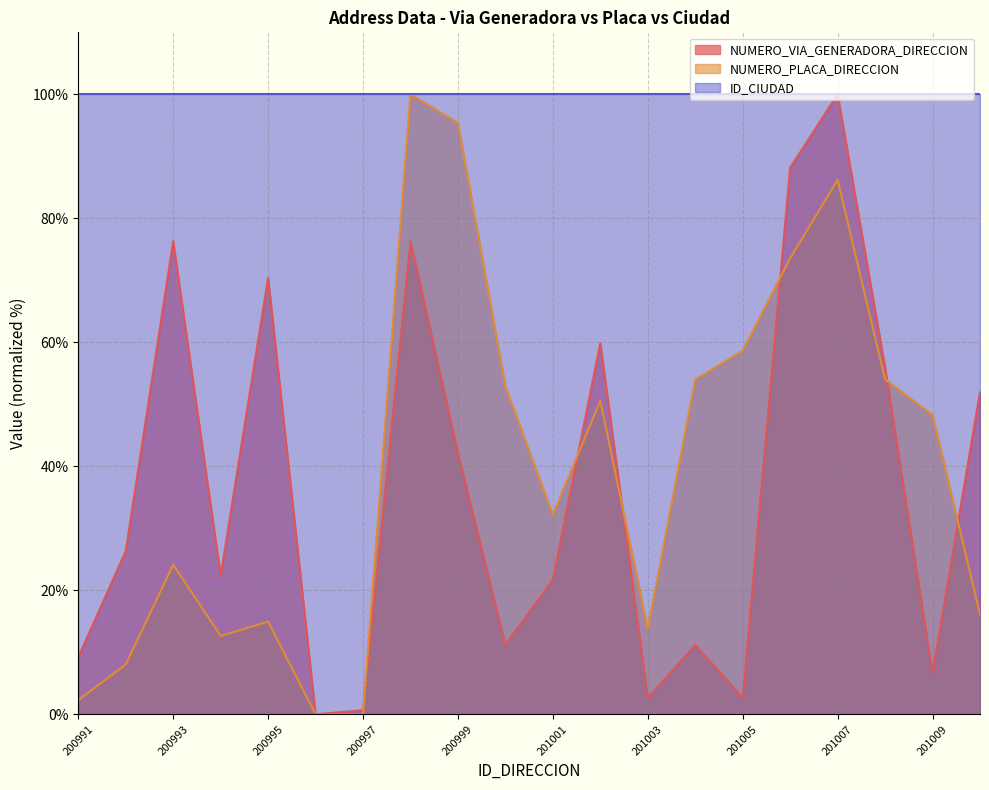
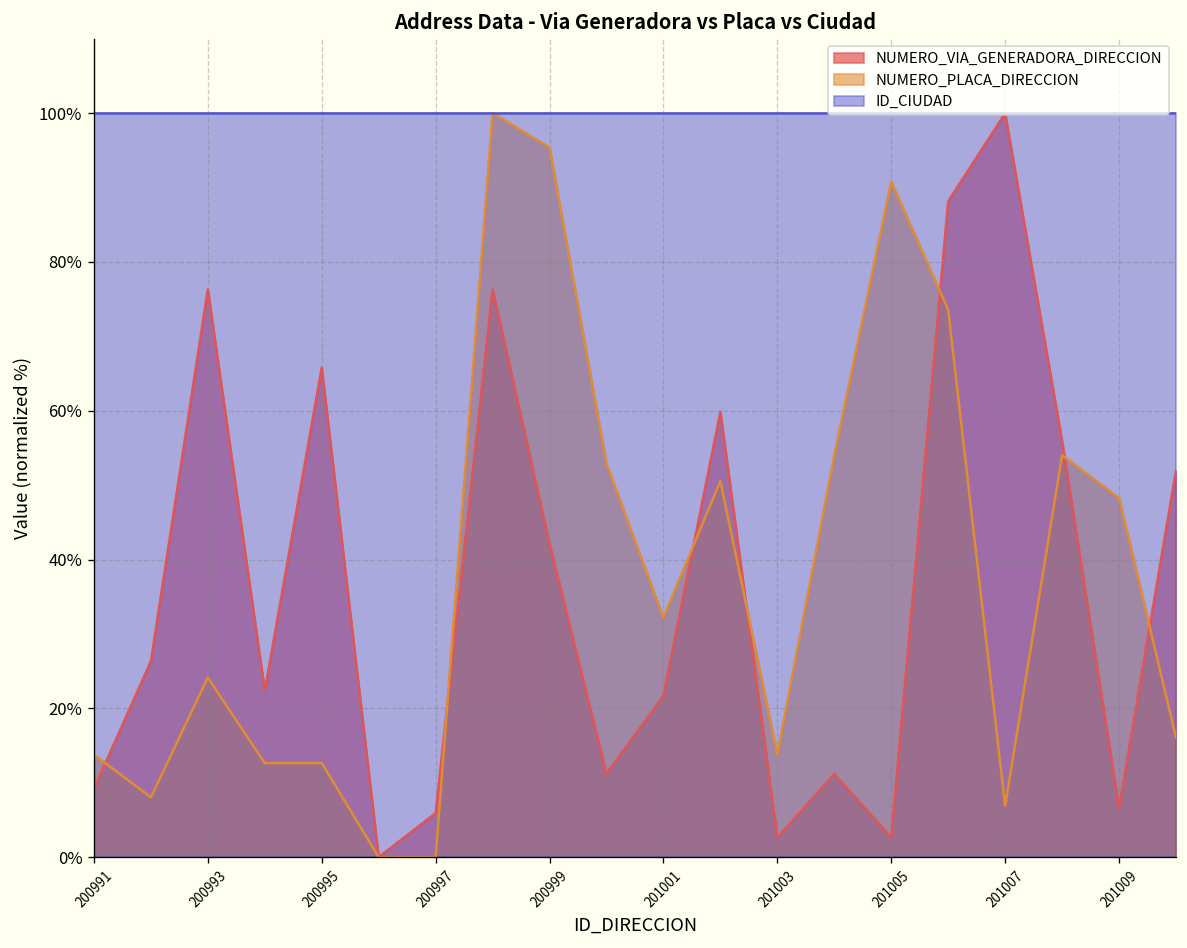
  {
    "NUMERO_VIA_GENERADORA_DIRECCION": {
      "200991": "9%",
      "200993": "76%",
-     "200995": "70%",
-     "200997": "1%",
+     "200995": "66%",
+     "200997": "6%",
      "200999": "42%",
      "201001": "22%",
      "201003": "3%",
      "201005": "3%",
      "201009": "7%"
    },
    "NUMERO_PLACA_DIRECCION": {
-     "200991": "2%",
+     "200991": "14%",
      "200993": "24%",
-     "200995": "15%",
+     "200995": "13%",
      "200997": "0%",
      "200999": "95%",
      "201001": "32%",
      "201003": "14%",
-     "201005": "59%",
-     "201007": "86%",
+     "201005": "91%",
+     "201007": "7%",
      "201009": "48%"
    },
    "ID_CIUDAD": {
      "200991": "100%",
      "200993": "100%",
      "200995": "100%",
      "200997": "100%",
      "200999": "100%",
      "201001": "100%",
      "201003": "100%"
    }
  }
